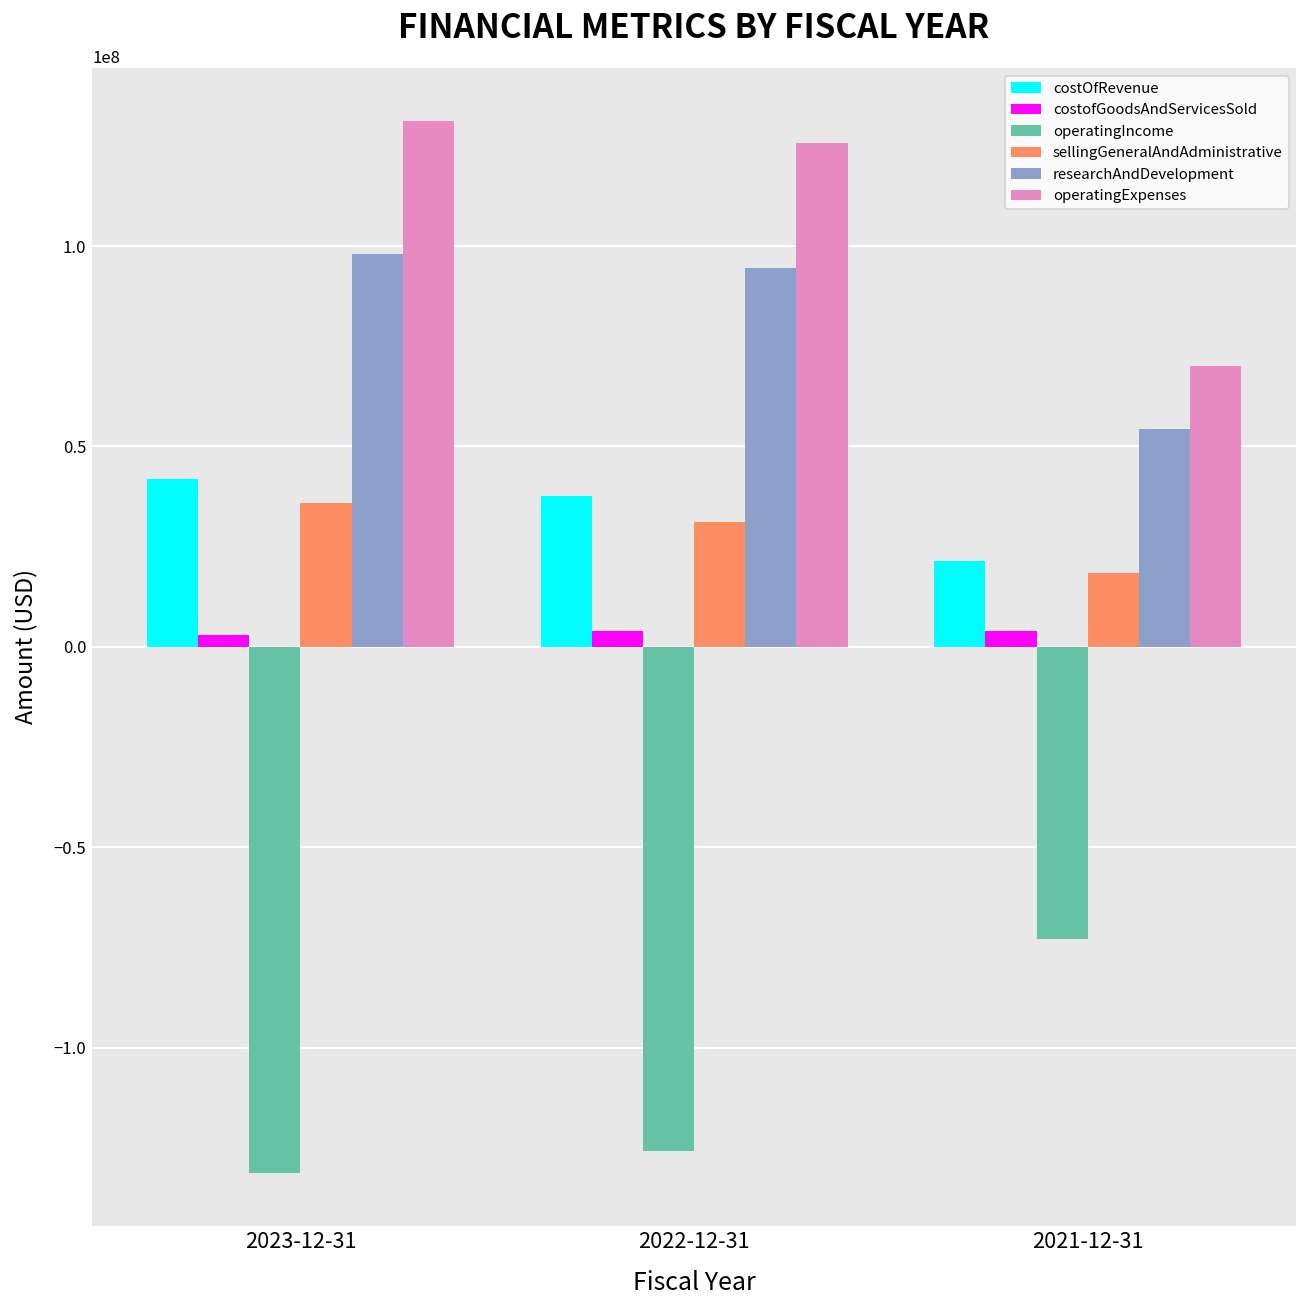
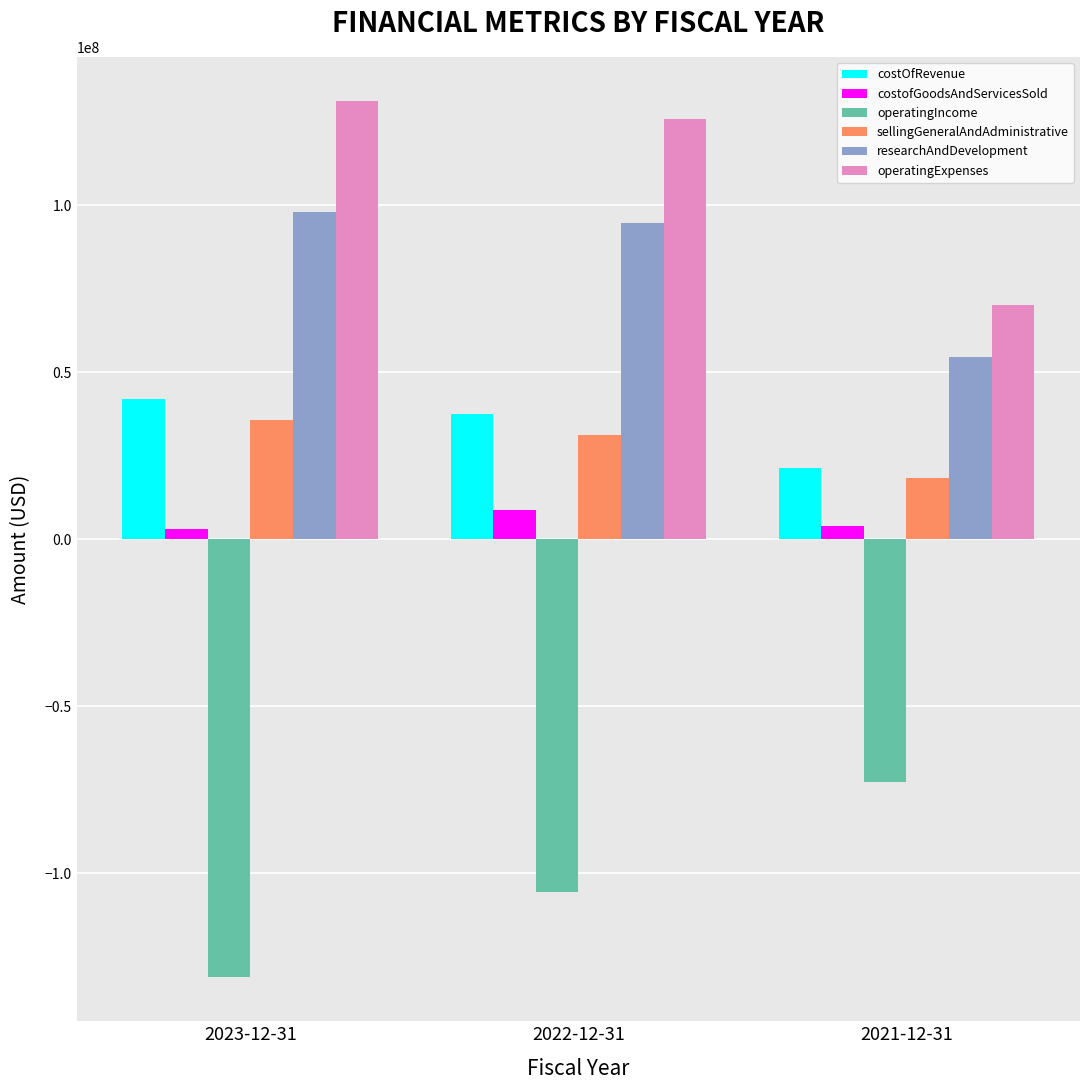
  {
    "costOfRevenue": {
      "2023-12-31": 42000000,
      "2022-12-31": 38000000,
      "2021-12-31": 21000000
    },
    "costofGoodsAndServicesSold": {
      "2023-12-31": 3000000,
-     "2022-12-31": 4000000,
+     "2022-12-31": 9000000,
      "2021-12-31": 4000000
    },
    "operatingIncome": {
      "2023-12-31": -131000000,
-     "2022-12-31": -126000000,
+     "2022-12-31": -106000000,
      "2021-12-31": -73000000
    },
    "sellingGeneralAndAdministrative": {
      "2023-12-31": 36000000,
      "2022-12-31": 31000000,
      "2021-12-31": 18000000
    },
    "researchAndDevelopment": {
      "2023-12-31": 98000000,
      "2022-12-31": 95000000,
      "2021-12-31": 54000000
    },
    "operatingExpenses": {
      "2023-12-31": 131000000,
      "2022-12-31": 126000000,
      "2021-12-31": 70000000
    }
  }
